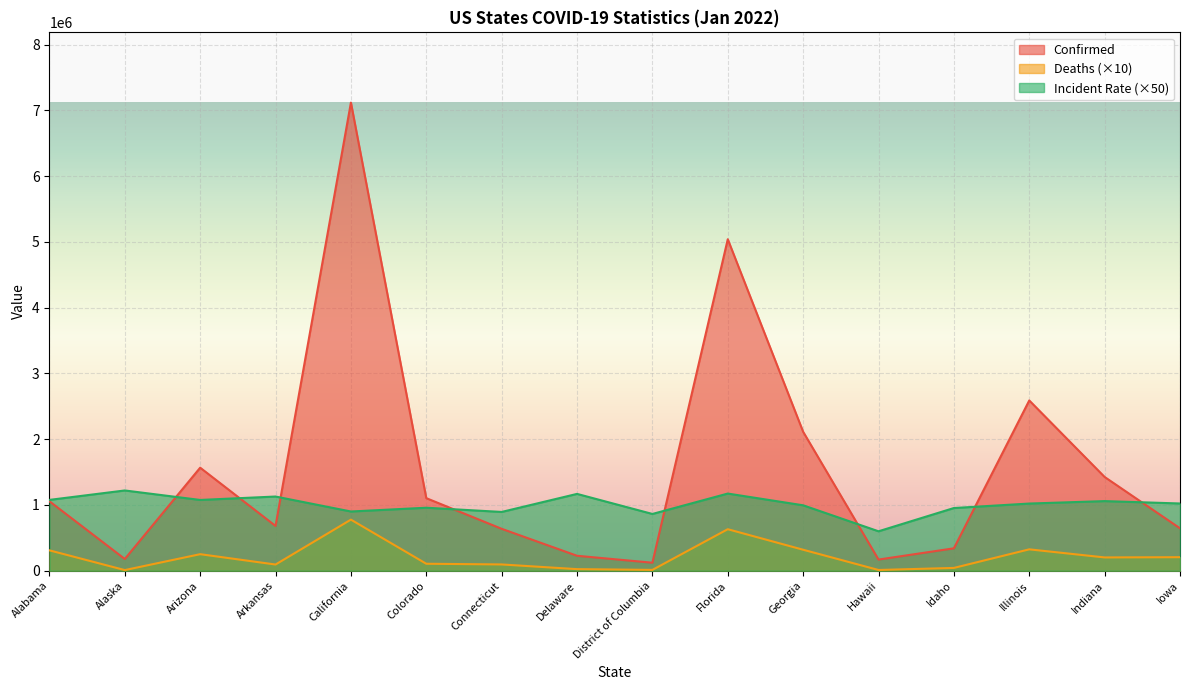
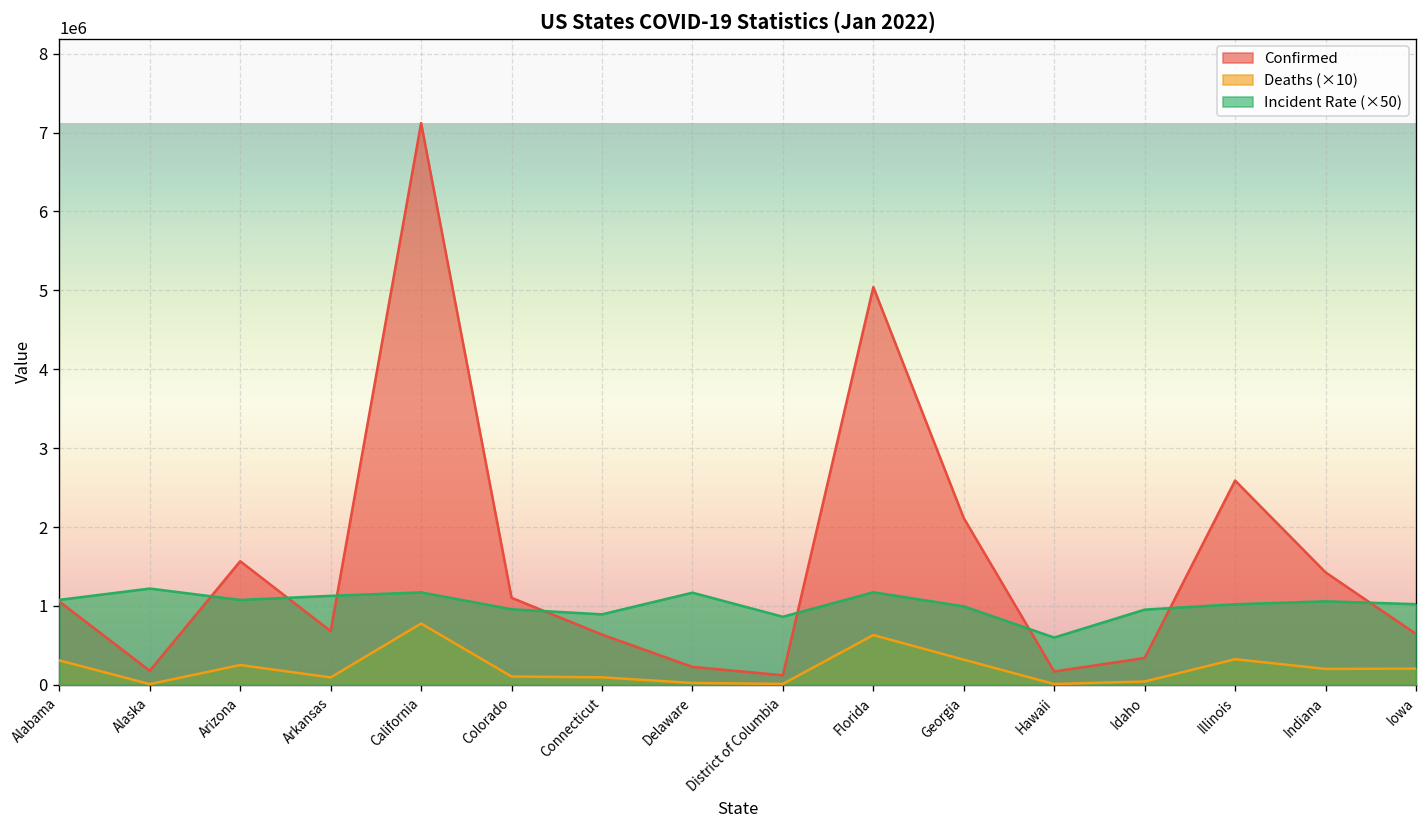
  {
    "Confirmed": {
      "Alaska": 200000,
      "Arizona": 1600000,
      "Arkansas": 700000,
      "California": 7100000,
      "Colorado": 1100000,
      "Connecticut": 600000,
      "Delaware": 200000,
      "District of Columbia": 100000,
      "Florida": 5000000,
      "Georgia": 2100000,
      "Hawaii": 200000,
      "Idaho": 300000,
      "Illinois": 2600000,
      "Indiana": 1400000,
      "Iowa": 600000
    },
    "Deaths (×10)": {
      "Alabama": 300000,
      "Alaska": 0,
      "Arizona": 300000,
      "Arkansas": 100000,
      "California": 800000,
      "Colorado": 100000,
      "Connecticut": 100000,
      "Delaware": 0,
      "District of Columbia": 0,
      "Florida": 600000,
      "Georgia": 300000,
      "Hawaii": 0,
      "Idaho": 0,
      "Illinois": 300000,
      "Indiana": 200000,
      "Iowa": 200000
    },
    "Incident Rate (×50)": {
      "Alaska": 1200000,
      "Arizona": 1100000,
      "Arkansas": 1100000,
-     "California": 900000,
+     "California": 1200000,
      "Colorado": 1000000,
      "Connecticut": 900000,
      "Delaware": 1200000,
      "District of Columbia": 900000,
      "Florida": 1200000,
      "Georgia": 1000000,
      "Hawaii": 600000,
      "Idaho": 1000000,
      "Illinois": 1000000,
      "Indiana": 1100000,
      "Iowa": 1000000
    }
  }
